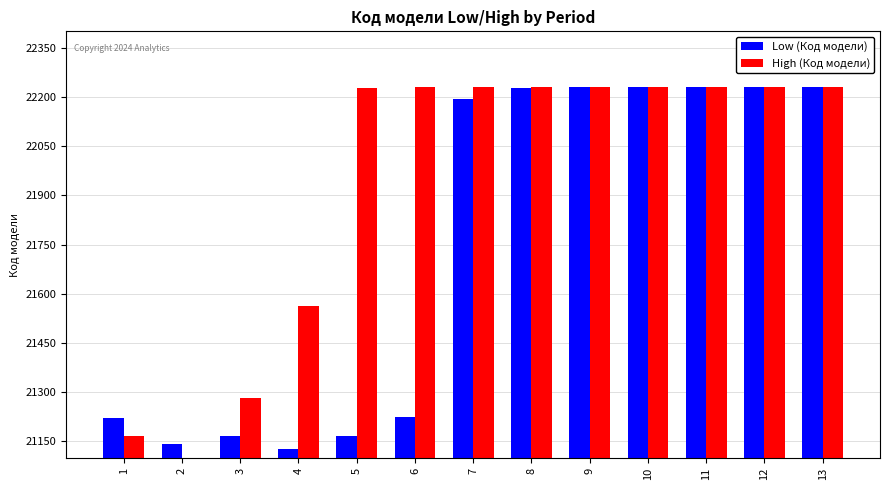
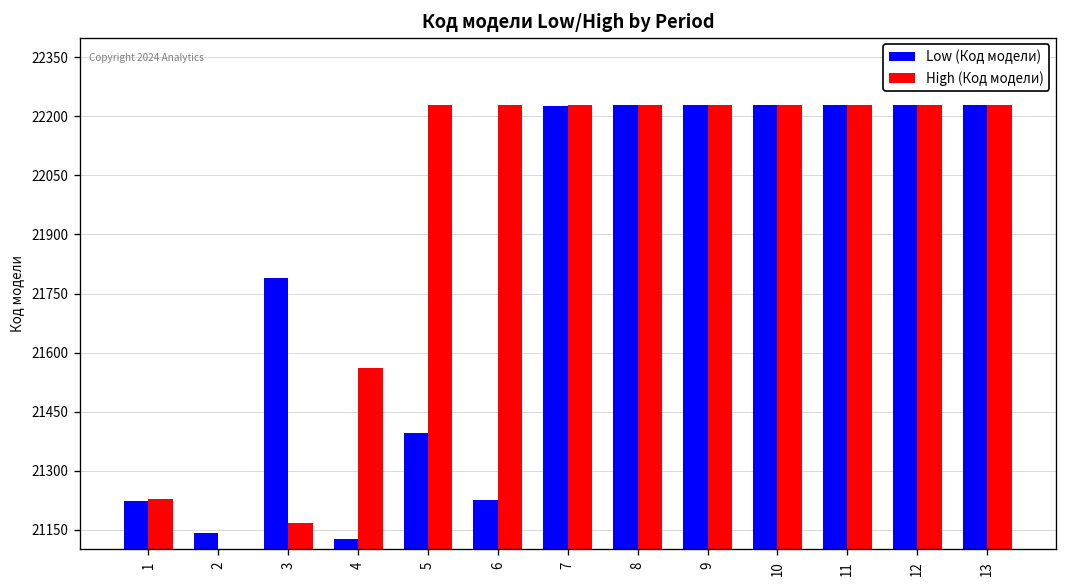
  {
    "Low (Код модели)": {
      "1": 21220,
      "2": 21140,
-     "3": 21170,
+     "3": 21790,
      "4": 21130,
-     "5": 21170,
+     "5": 21400,
      "6": 21230,
-     "7": 22200,
+     "7": 22230,
      "8": 22230,
      "9": 22230,
      "10": 22230,
      "11": 22230,
      "12": 22230,
      "13": 22230
    },
    "High (Код модели)": {
-     "1": 21170,
-     "3": 21280,
+     "1": 21230,
+     "3": 21170,
      "4": 21560,
      "5": 22230,
      "6": 22230,
      "7": 22230,
      "8": 22230,
      "9": 22230,
      "10": 22230,
      "11": 22230,
      "12": 22230,
      "13": 22230
    }
  }
